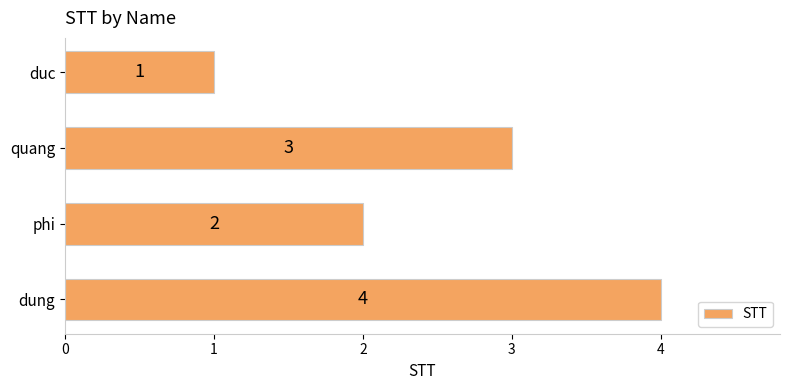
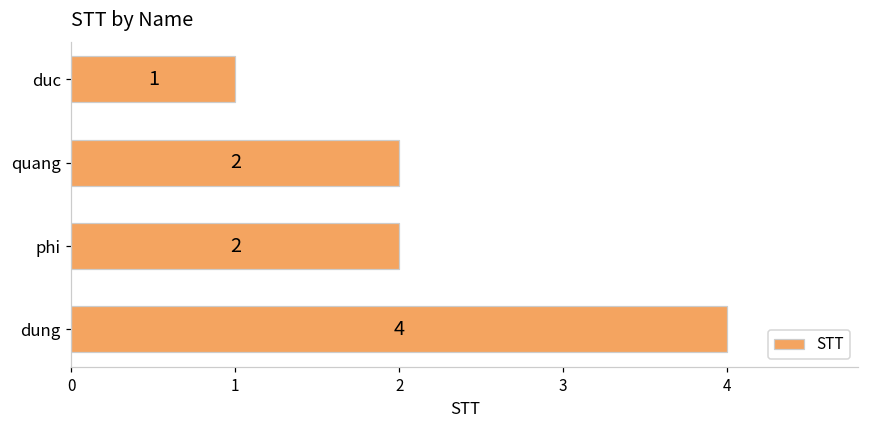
  {
    "duc": 1,
-   "quang": 3,
+   "quang": 2,
    "phi": 2,
    "dung": 4
  }
